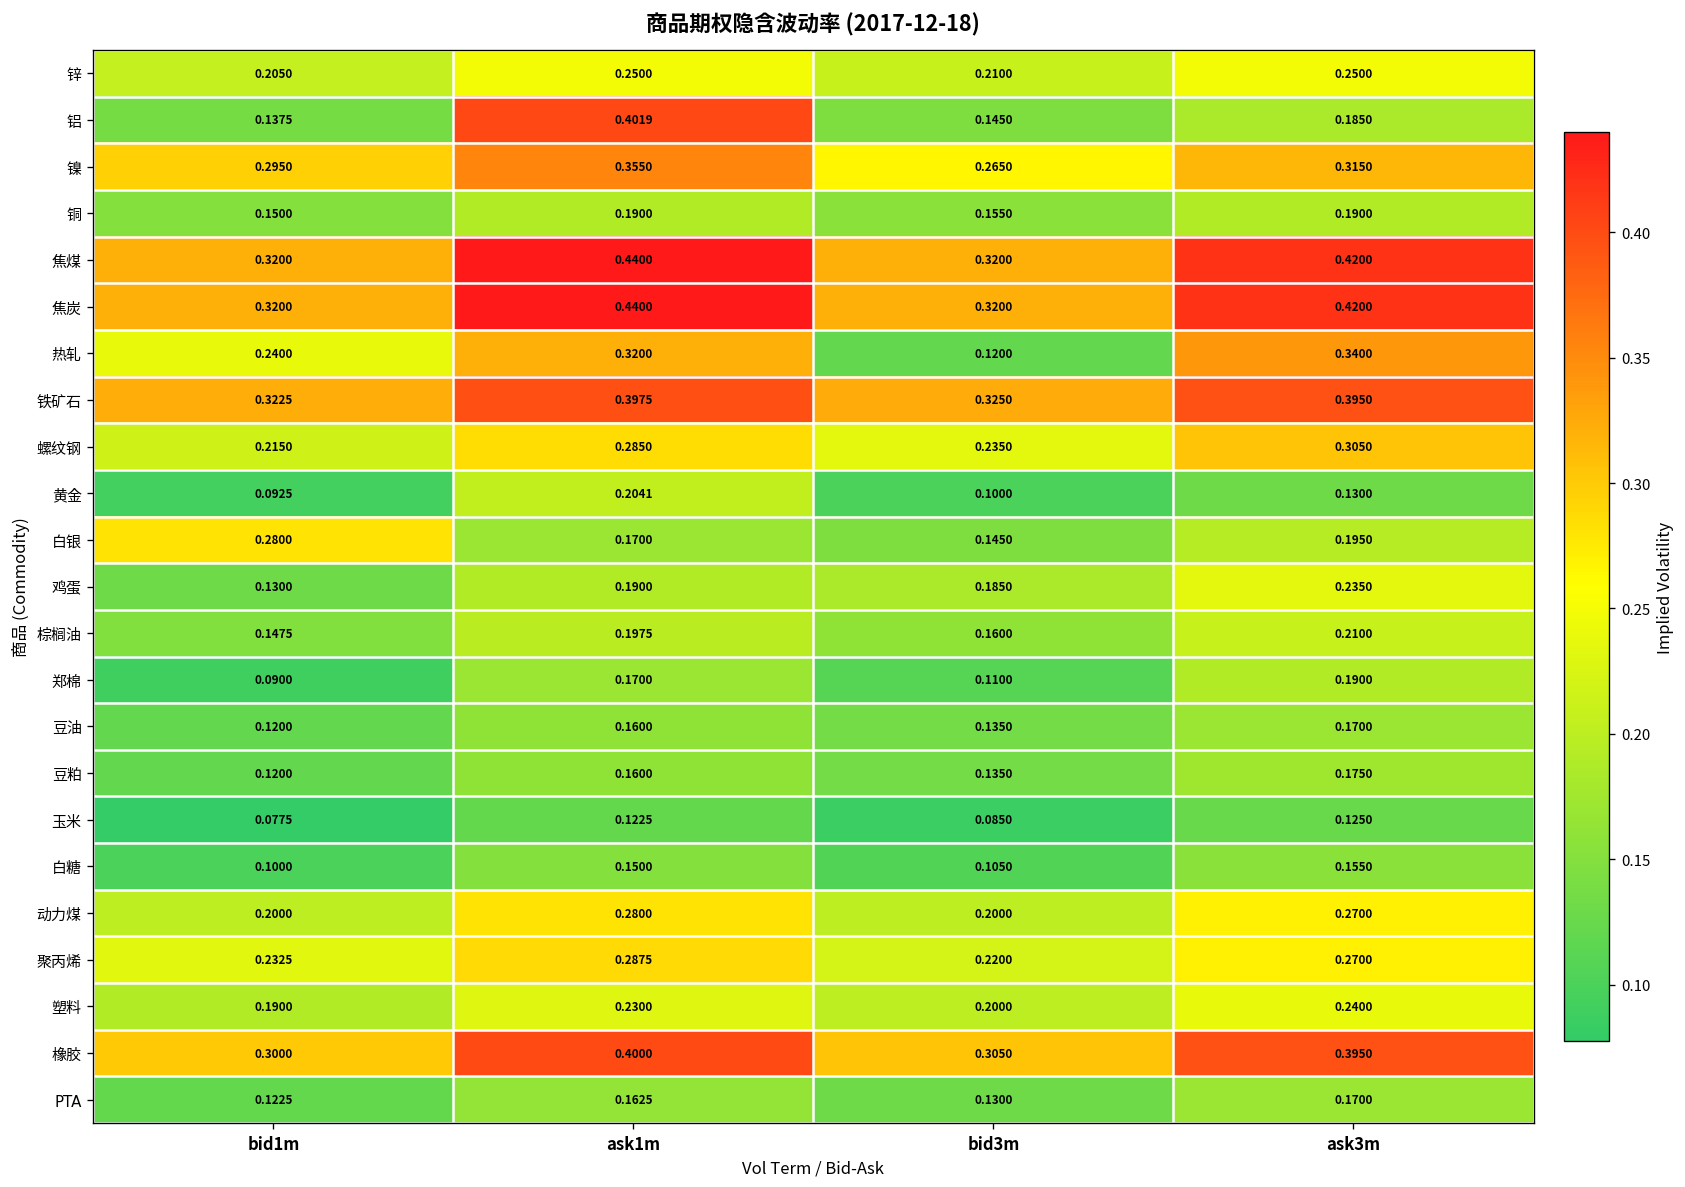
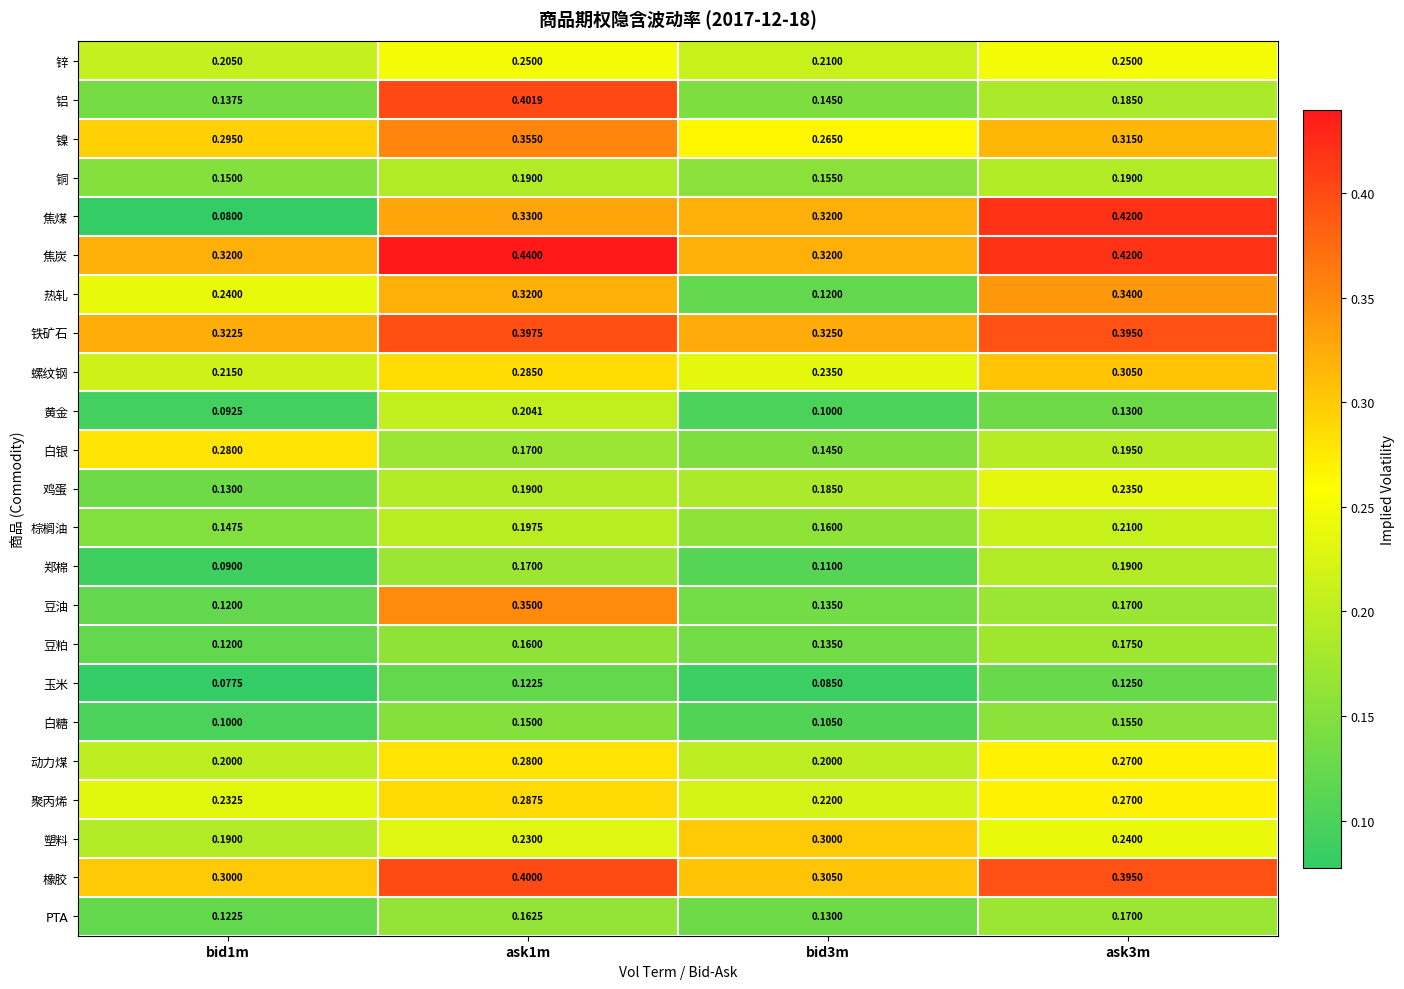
  {
    "锌": {
      "bid1m": 0.2050,
      "ask1m": 0.2500,
      "bid3m": 0.2100,
      "ask3m": 0.2500
    },
    "铝": {
      "bid1m": 0.1375,
      "ask1m": 0.4019,
      "bid3m": 0.1450,
      "ask3m": 0.1850
    },
    "镍": {
      "bid1m": 0.2950,
      "ask1m": 0.3550,
      "bid3m": 0.2650,
      "ask3m": 0.3150
    },
    "铜": {
      "bid1m": 0.1500,
      "ask1m": 0.1900,
      "bid3m": 0.1550,
      "ask3m": 0.1900
    },
    "焦煤": {
-     "bid1m": 0.3200,
-     "ask1m": 0.4400,
+     "bid1m": 0.0800,
+     "ask1m": 0.3300,
      "bid3m": 0.3200,
      "ask3m": 0.4200
    },
    "焦炭": {
      "bid1m": 0.3200,
      "ask1m": 0.4400,
      "bid3m": 0.3200,
      "ask3m": 0.4200
    },
    "热轧": {
      "bid1m": 0.2400,
      "ask1m": 0.3200,
      "bid3m": 0.1200,
      "ask3m": 0.3400
    },
    "铁矿石": {
      "bid1m": 0.3225,
      "ask1m": 0.3975,
      "bid3m": 0.3250,
      "ask3m": 0.3950
    },
    "螺纹钢": {
      "bid1m": 0.2150,
      "ask1m": 0.2850,
      "bid3m": 0.2350,
      "ask3m": 0.3050
    },
    "黄金": {
      "bid1m": 0.0925,
      "ask1m": 0.2041,
      "bid3m": 0.1000,
      "ask3m": 0.1300
    },
    "白银": {
      "bid1m": 0.2800,
      "ask1m": 0.1700,
      "bid3m": 0.1450,
      "ask3m": 0.1950
    },
    "鸡蛋": {
      "bid1m": 0.1300,
      "ask1m": 0.1900,
      "bid3m": 0.1850,
      "ask3m": 0.2350
    },
    "棕榈油": {
      "bid1m": 0.1475,
      "ask1m": 0.1975,
      "bid3m": 0.1600,
      "ask3m": 0.2100
    },
    "郑棉": {
      "bid1m": 0.0900,
      "ask1m": 0.1700,
      "bid3m": 0.1100,
      "ask3m": 0.1900
    },
    "豆油": {
      "bid1m": 0.1200,
-     "ask1m": 0.1600,
+     "ask1m": 0.3500,
      "bid3m": 0.1350,
      "ask3m": 0.1700
    },
    "豆粕": {
      "bid1m": 0.1200,
      "ask1m": 0.1600,
      "bid3m": 0.1350,
      "ask3m": 0.1750
    },
    "玉米": {
      "bid1m": 0.0775,
      "ask1m": 0.1225,
      "bid3m": 0.0850,
      "ask3m": 0.1250
    },
    "白糖": {
      "bid1m": 0.1000,
      "ask1m": 0.1500,
      "bid3m": 0.1050,
      "ask3m": 0.1550
    },
    "动力煤": {
      "bid1m": 0.2000,
      "ask1m": 0.2800,
      "bid3m": 0.2000,
      "ask3m": 0.2700
    },
    "聚丙烯": {
      "bid1m": 0.2325,
      "ask1m": 0.2875,
      "bid3m": 0.2200,
      "ask3m": 0.2700
    },
    "塑料": {
      "bid1m": 0.1900,
      "ask1m": 0.2300,
-     "bid3m": 0.2000,
+     "bid3m": 0.3000,
      "ask3m": 0.2400
    },
    "橡胶": {
      "bid1m": 0.3000,
      "ask1m": 0.4000,
      "bid3m": 0.3050,
      "ask3m": 0.3950
    },
    "PTA": {
      "bid1m": 0.1225,
      "ask1m": 0.1625,
      "bid3m": 0.1300,
      "ask3m": 0.1700
    }
  }
